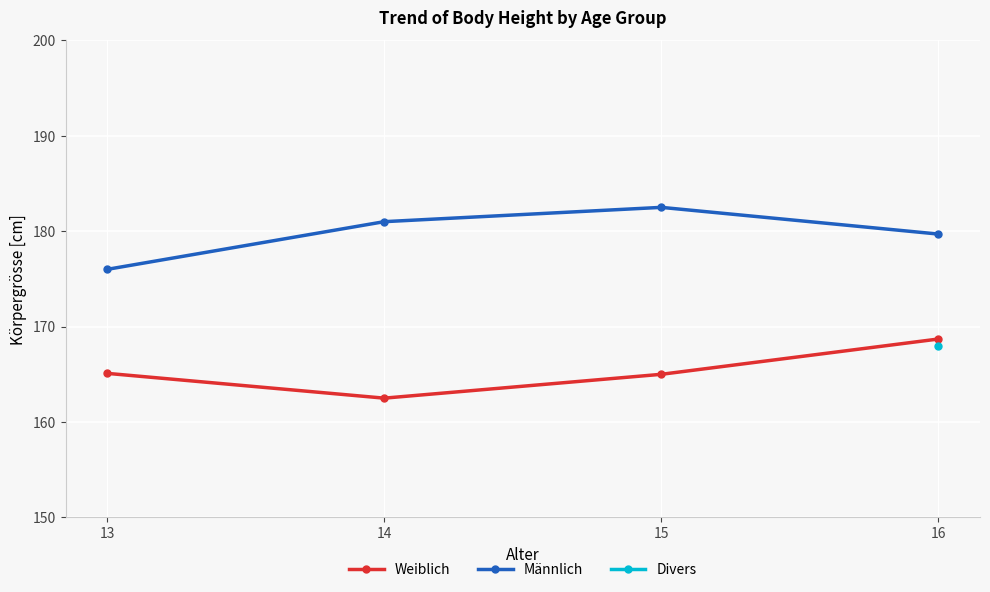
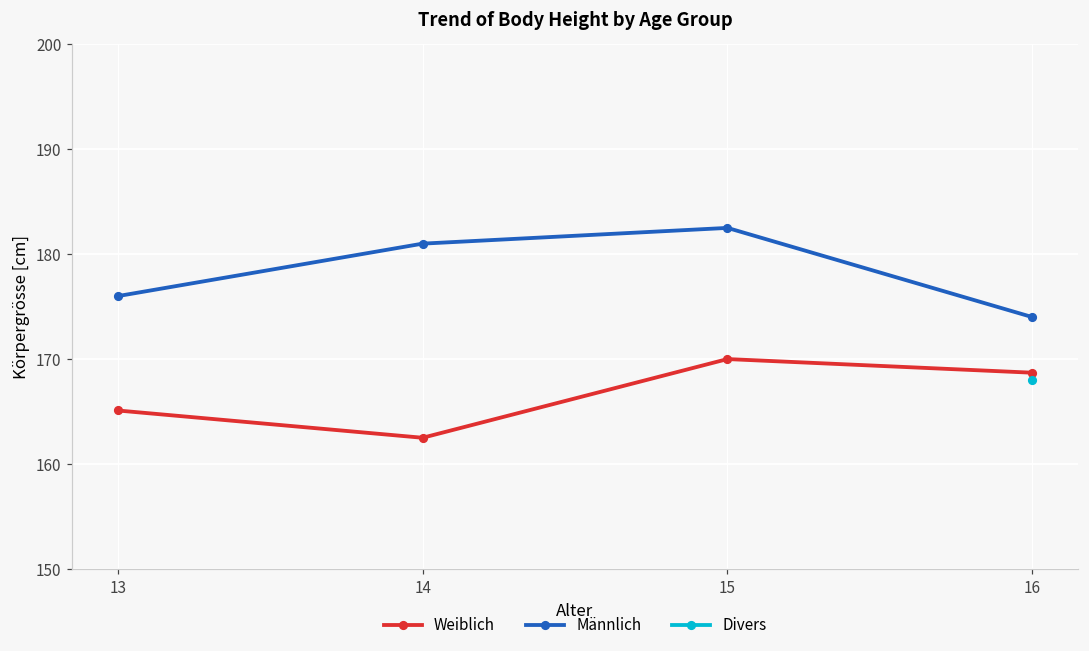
  {
    "Weiblich": {
      "13": 165,
      "14": 163,
-     "15": 165,
+     "15": 170,
      "16": 169
    },
    "Männlich": {
      "13": 176,
      "14": 181,
      "15": 183,
-     "16": 180
+     "16": 174
    },
    "Divers": {
      "16": 168
    }
  }
